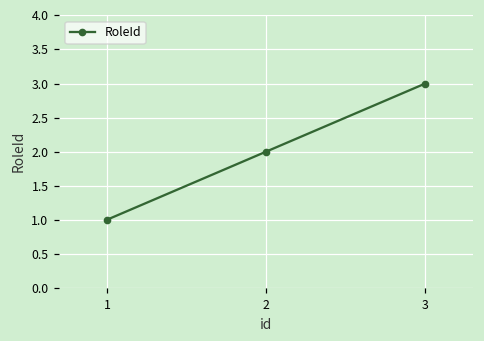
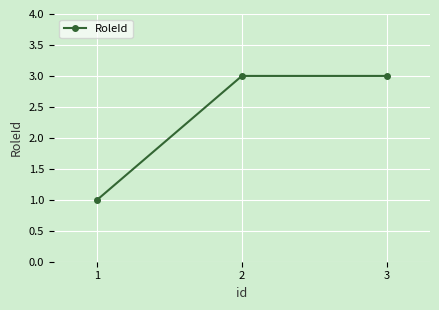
  {
    "1": 1,
-   "2": 2,
+   "2": 3,
    "3": 3
  }
